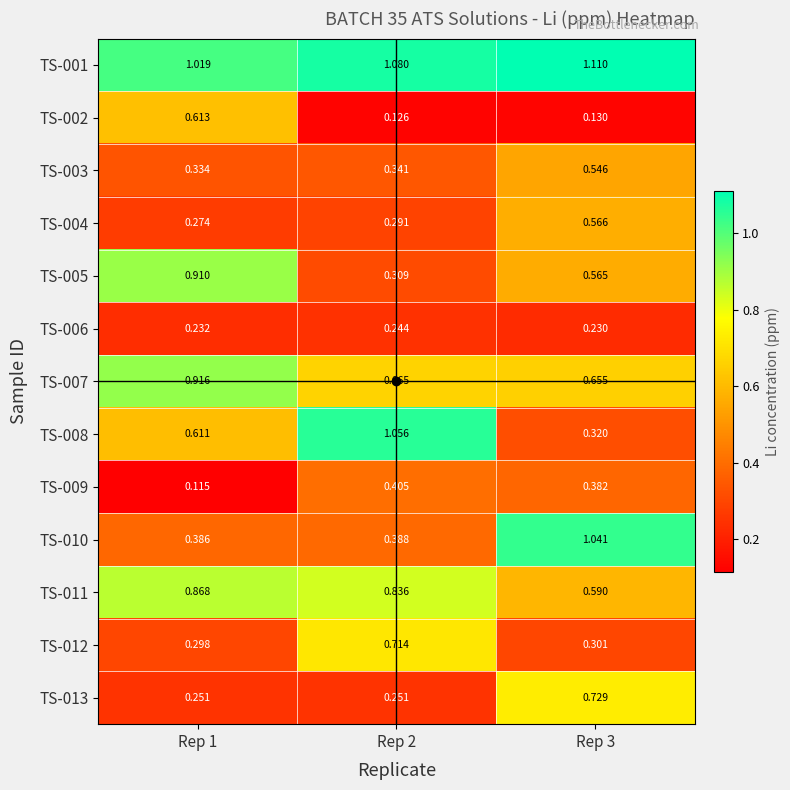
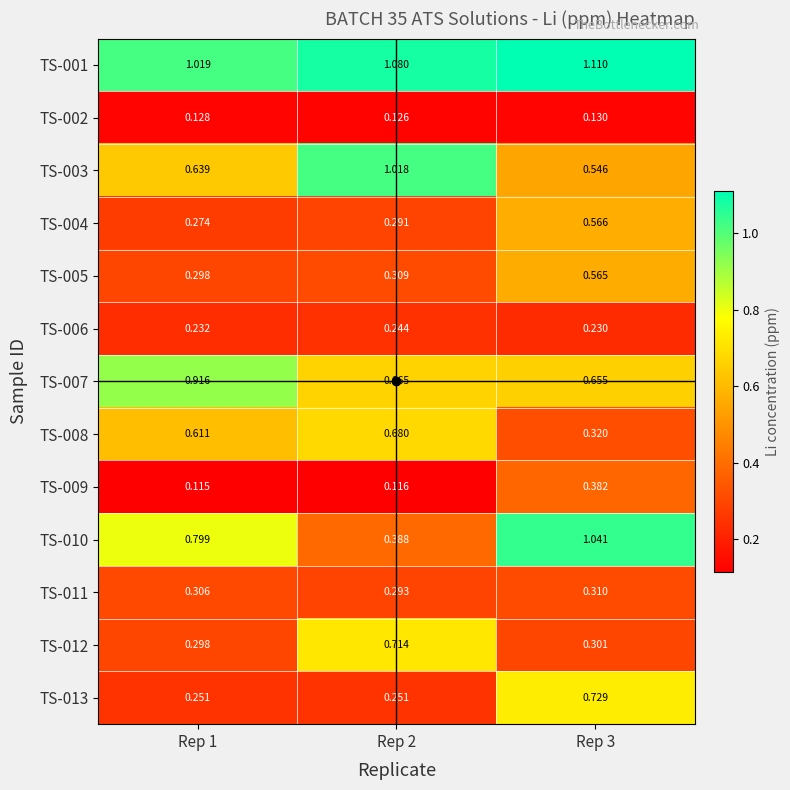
  {
    "TS-001": {
      "Rep 1": 1.019,
      "Rep 2": 1.080,
      "Rep 3": 1.110
    },
    "TS-002": {
-     "Rep 1": 0.613,
+     "Rep 1": 0.128,
      "Rep 2": 0.126,
      "Rep 3": 0.130
    },
    "TS-003": {
-     "Rep 1": 0.334,
-     "Rep 2": 0.341,
+     "Rep 1": 0.639,
+     "Rep 2": 1.018,
      "Rep 3": 0.546
    },
    "TS-004": {
      "Rep 1": 0.274,
      "Rep 2": 0.291,
      "Rep 3": 0.566
    },
    "TS-005": {
-     "Rep 1": 0.910,
+     "Rep 1": 0.298,
      "Rep 2": 0.309,
      "Rep 3": 0.565
    },
    "TS-006": {
      "Rep 1": 0.232,
      "Rep 2": 0.244,
      "Rep 3": 0.230
    },
    "TS-007": {
      "Rep 1": 0.916,
      "Rep 3": 0.655
    },
    "TS-008": {
      "Rep 1": 0.611,
-     "Rep 2": 1.056,
+     "Rep 2": 0.680,
      "Rep 3": 0.320
    },
    "TS-009": {
      "Rep 1": 0.115,
-     "Rep 2": 0.405,
+     "Rep 2": 0.116,
      "Rep 3": 0.382
    },
    "TS-010": {
-     "Rep 1": 0.386,
+     "Rep 1": 0.799,
      "Rep 2": 0.388,
      "Rep 3": 1.041
    },
    "TS-011": {
-     "Rep 1": 0.868,
-     "Rep 2": 0.836,
-     "Rep 3": 0.590
+     "Rep 1": 0.306,
+     "Rep 2": 0.293,
+     "Rep 3": 0.310
    },
    "TS-012": {
      "Rep 1": 0.298,
      "Rep 2": 0.714,
      "Rep 3": 0.301
    },
    "TS-013": {
      "Rep 1": 0.251,
      "Rep 2": 0.251,
      "Rep 3": 0.729
    }
  }
